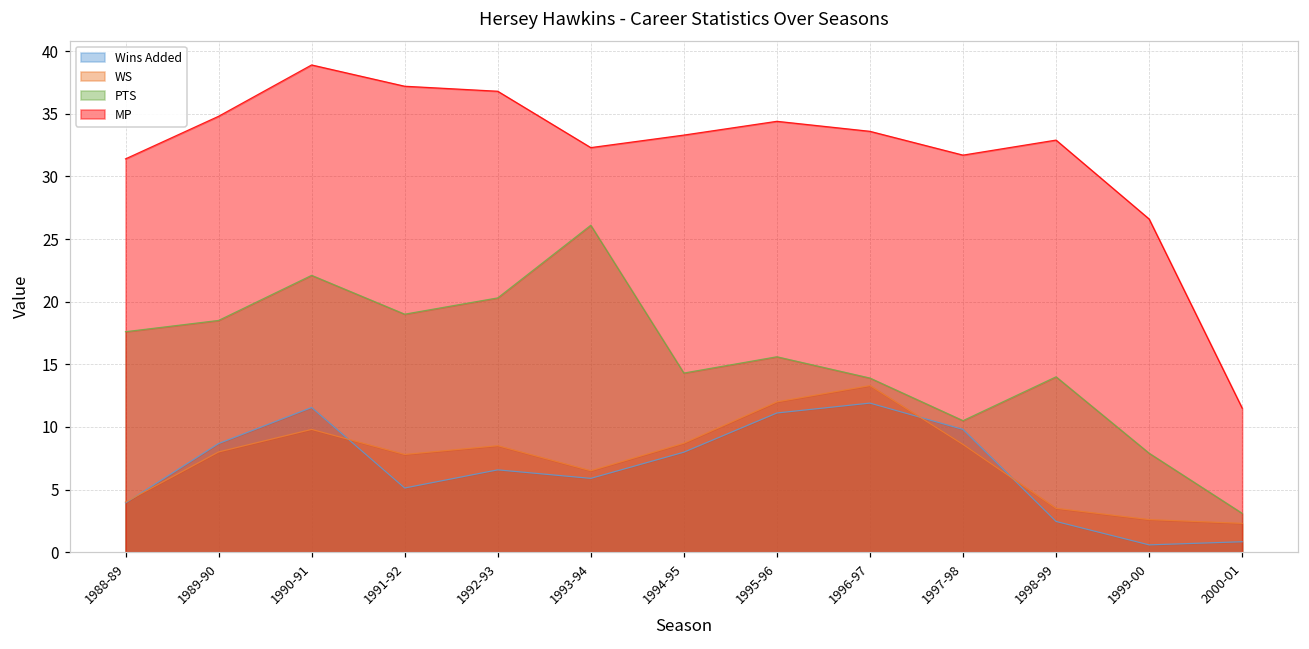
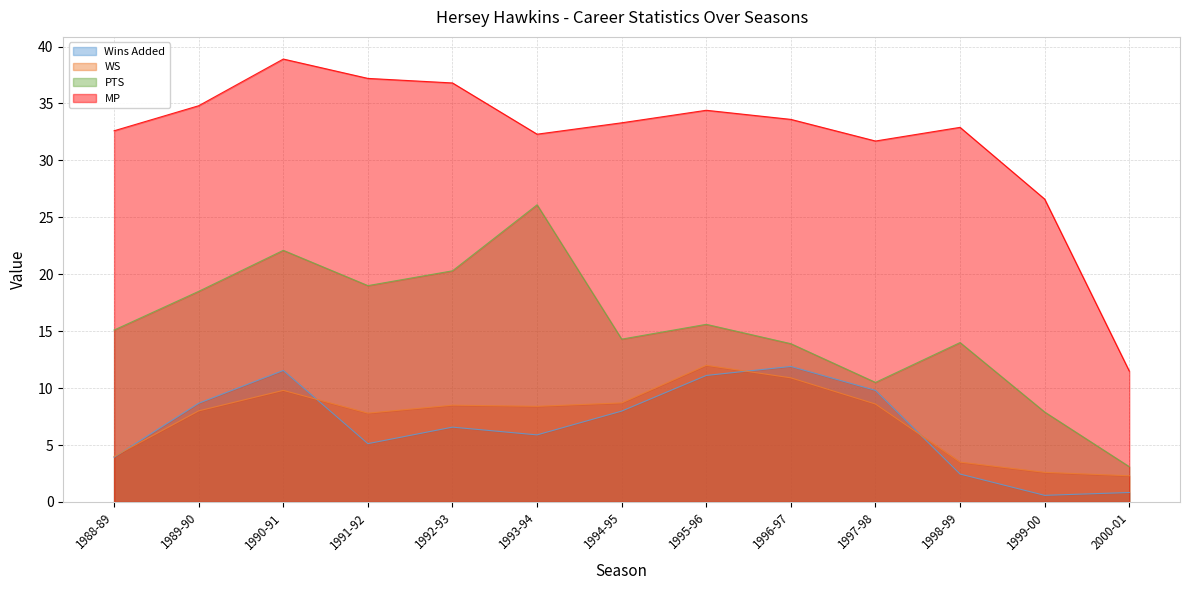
  {
    "Wins Added": {
      "1989-90": 8.7,
      "1990-91": 11.6,
      "1991-92": 5.1,
      "1992-93": 6.6,
      "1993-94": 5.9,
      "1994-95": 8.0,
      "1995-96": 11.1,
      "1996-97": 11.9,
      "1997-98": 9.8,
      "1998-99": 2.5,
      "1999-00": 0.6,
      "2000-01": 0.8
    },
    "WS": {
      "1989-90": 8.0,
      "1990-91": 9.8,
      "1991-92": 7.8,
      "1992-93": 8.5,
-     "1993-94": 6.5,
+     "1993-94": 8.4,
      "1994-95": 8.7,
      "1995-96": 12.0,
-     "1996-97": 13.3,
+     "1996-97": 10.9,
      "1997-98": 8.6,
      "1998-99": 3.5,
      "1999-00": 2.6,
      "2000-01": 2.3
    },
    "PTS": {
-     "1988-89": 17.6,
+     "1988-89": 15.1,
      "1989-90": 18.5,
      "1990-91": 22.1,
      "1991-92": 19.0,
      "1992-93": 20.3,
      "1993-94": 26.1,
      "1994-95": 14.3,
      "1995-96": 15.6,
      "1996-97": 13.9,
      "1997-98": 10.5,
      "1998-99": 14.0,
      "1999-00": 7.9,
      "2000-01": 3.1
    },
    "MP": {
-     "1988-89": 31.4,
+     "1988-89": 32.6,
      "1989-90": 34.8,
      "1990-91": 38.9,
      "1991-92": 37.2,
      "1992-93": 36.8,
      "1993-94": 32.3,
      "1994-95": 33.3,
      "1995-96": 34.4,
      "1996-97": 33.6,
      "1997-98": 31.7,
      "1998-99": 32.9,
      "1999-00": 26.6,
      "2000-01": 11.5
    }
  }
